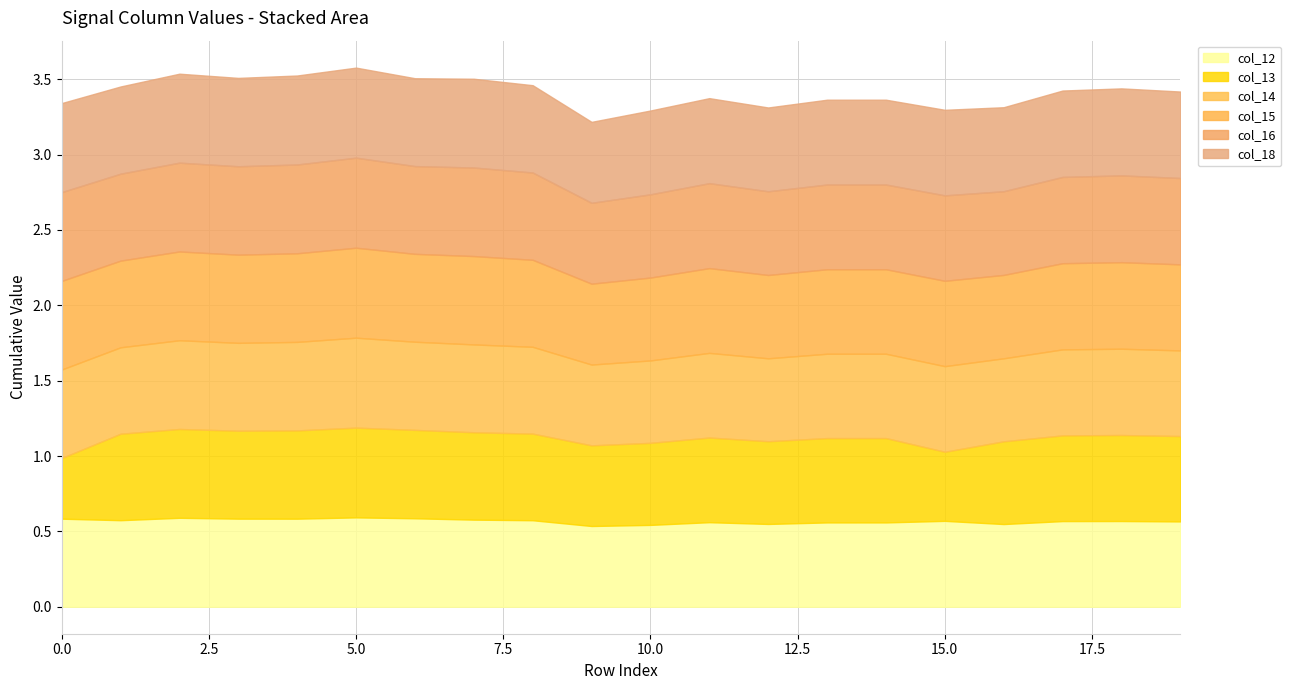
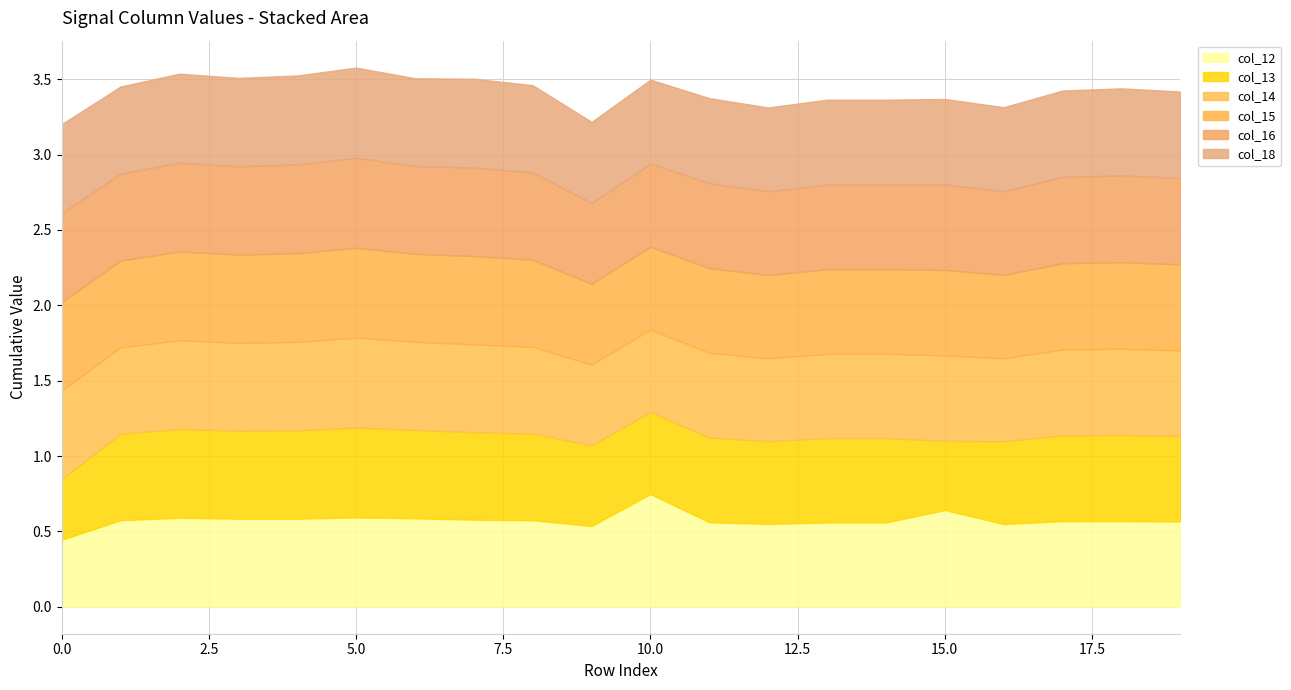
  {
    "col_12": {
-     "0.0": 0.58,
+     "0.0": 0.44,
      "5.0": 0.59,
-     "10.0": 0.54,
-     "15.0": 0.57
+     "10.0": 0.75,
+     "15.0": 0.64
    },
    "col_13": {
      "0.0": 0.40,
      "5.0": 0.60,
      "10.0": 0.54,
      "15.0": 0.46
    }
  }
